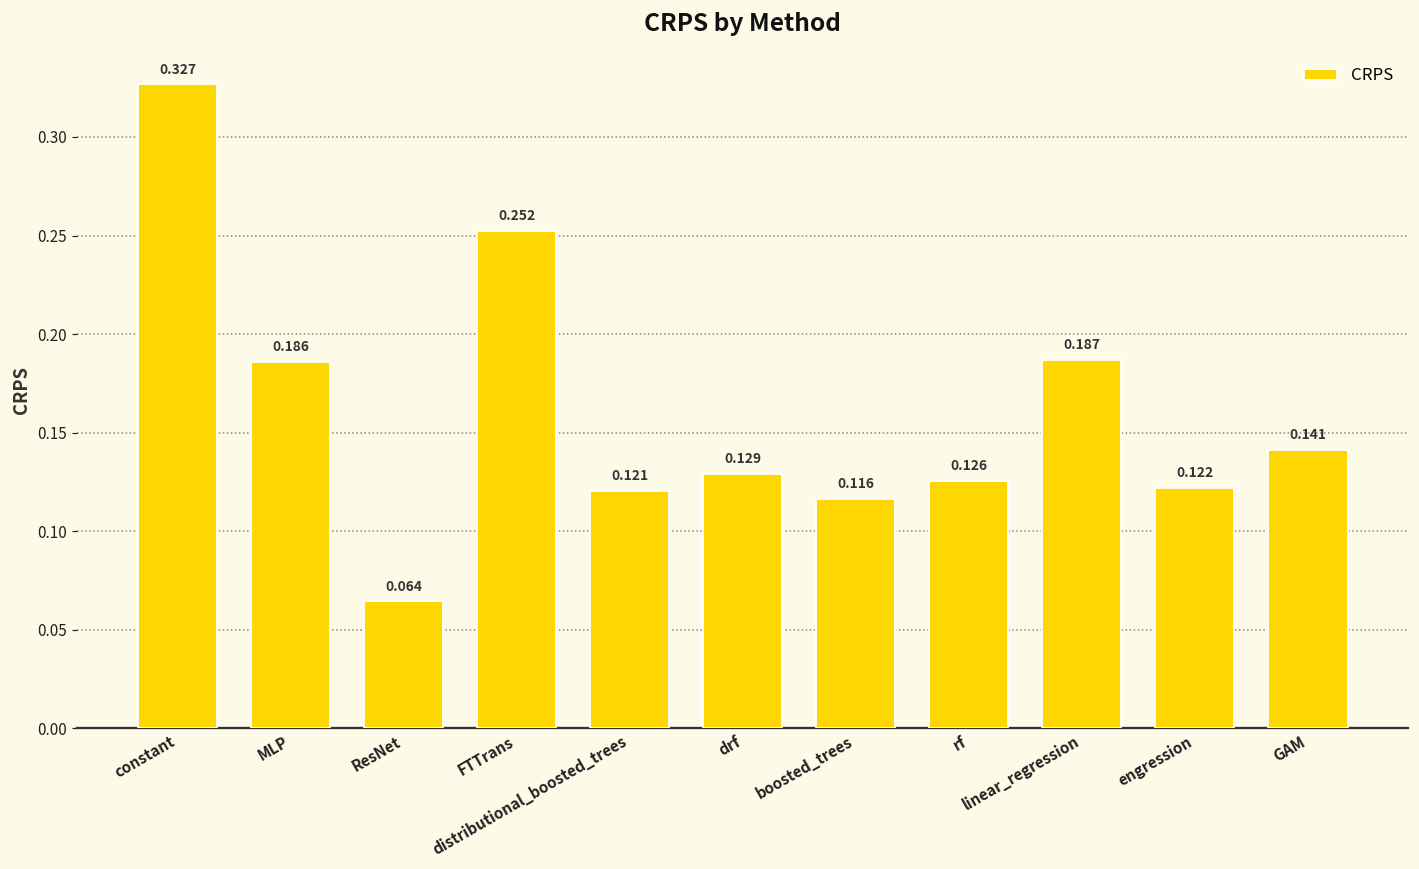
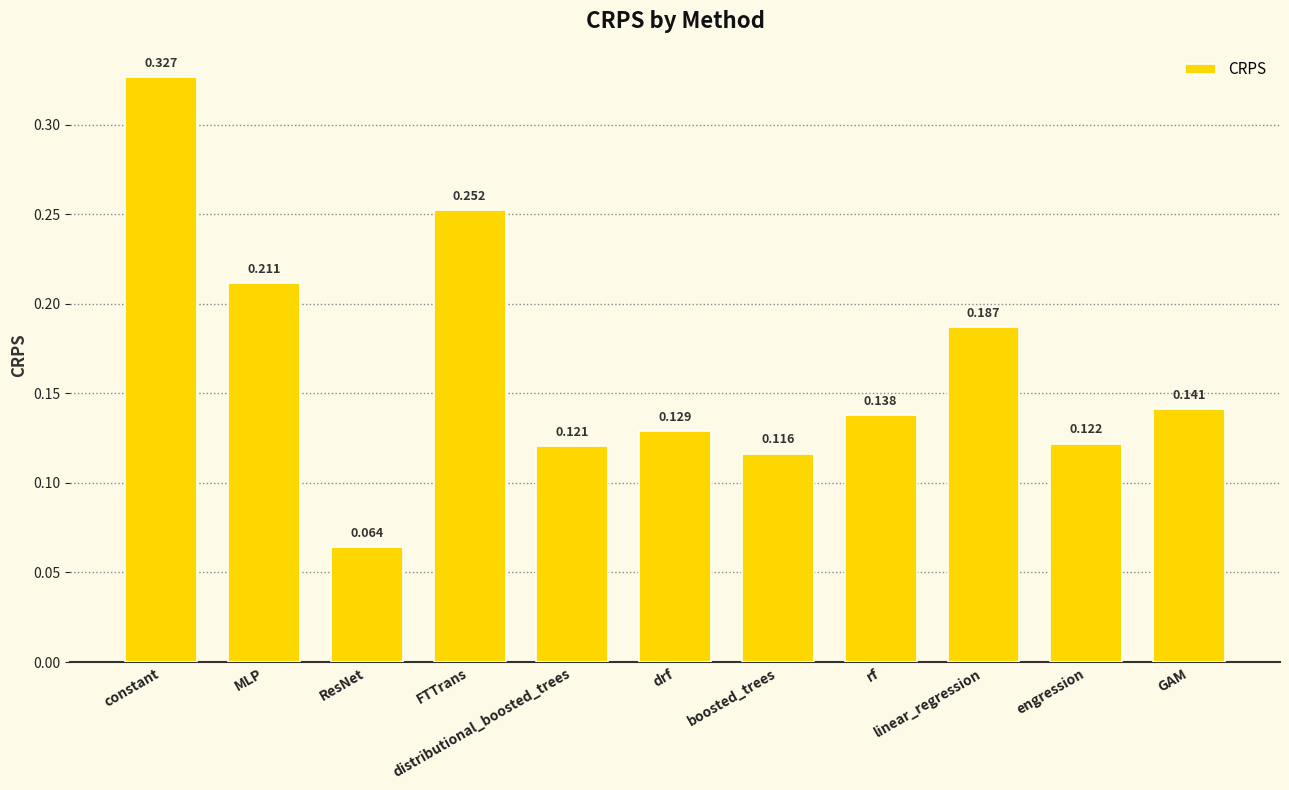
  {
    "constant": 0.327,
-   "MLP": 0.186,
+   "MLP": 0.211,
    "ResNet": 0.064,
    "FTTrans": 0.252,
    "distributional_boosted_trees": 0.121,
    "drf": 0.129,
    "boosted_trees": 0.116,
-   "rf": 0.126,
+   "rf": 0.138,
    "linear_regression": 0.187,
    "engression": 0.122,
    "GAM": 0.141
  }
